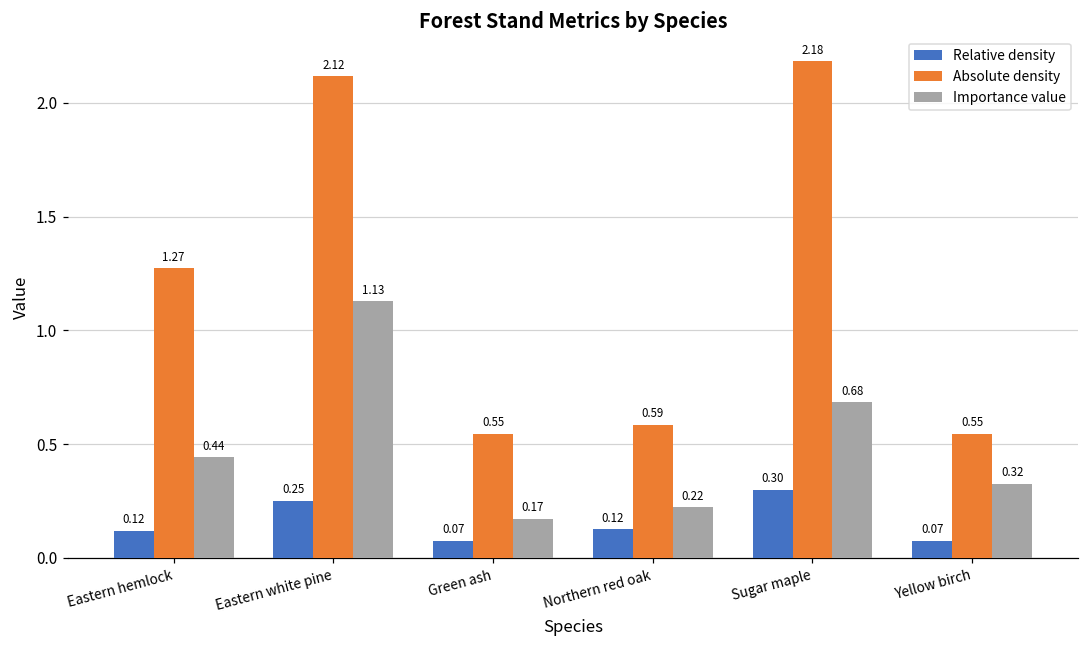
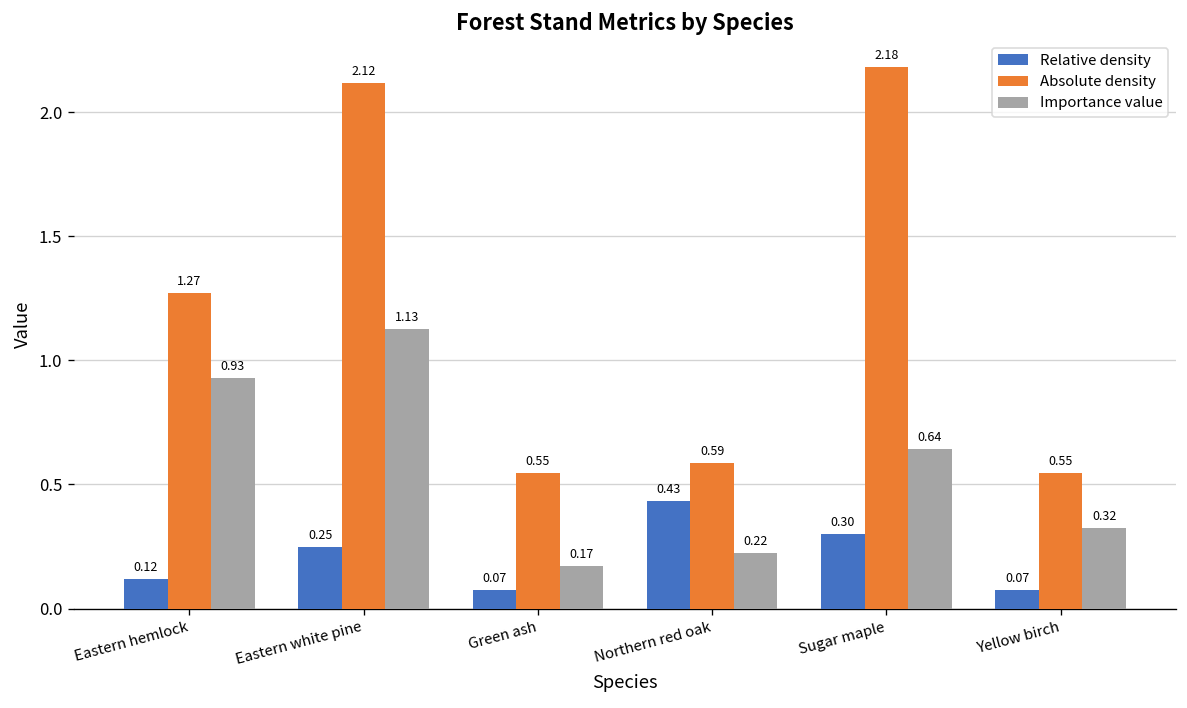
  {
    "Relative density": {
      "Eastern hemlock": 0.12,
      "Eastern white pine": 0.25,
      "Green ash": 0.07,
-     "Northern red oak": 0.12,
+     "Northern red oak": 0.43,
      "Sugar maple": 0.30,
      "Yellow birch": 0.07
    },
    "Absolute density": {
      "Eastern hemlock": 1.27,
      "Eastern white pine": 2.12,
      "Green ash": 0.55,
      "Northern red oak": 0.59,
      "Sugar maple": 2.18,
      "Yellow birch": 0.55
    },
    "Importance value": {
-     "Eastern hemlock": 0.44,
+     "Eastern hemlock": 0.93,
      "Eastern white pine": 1.13,
      "Green ash": 0.17,
      "Northern red oak": 0.22,
-     "Sugar maple": 0.68,
+     "Sugar maple": 0.64,
      "Yellow birch": 0.32
    }
  }
